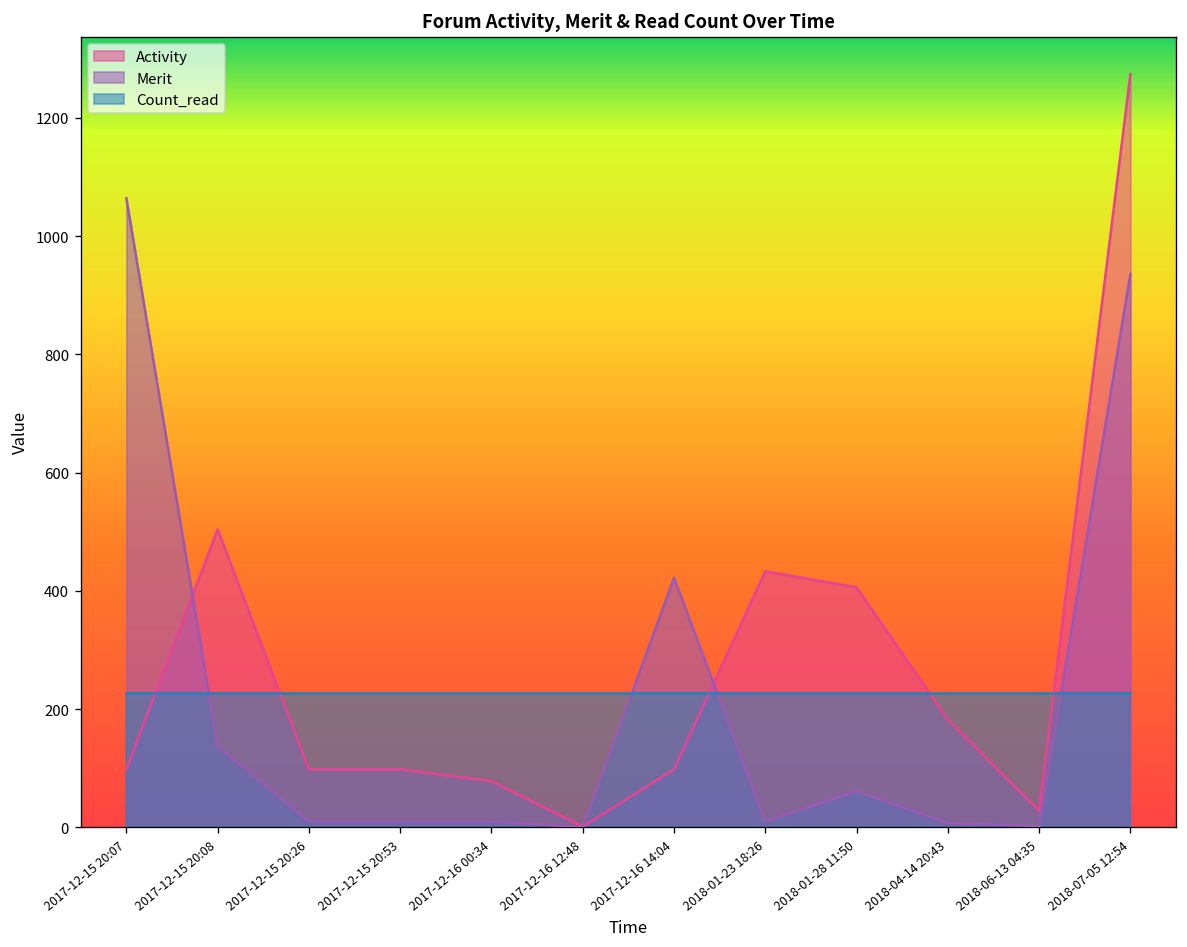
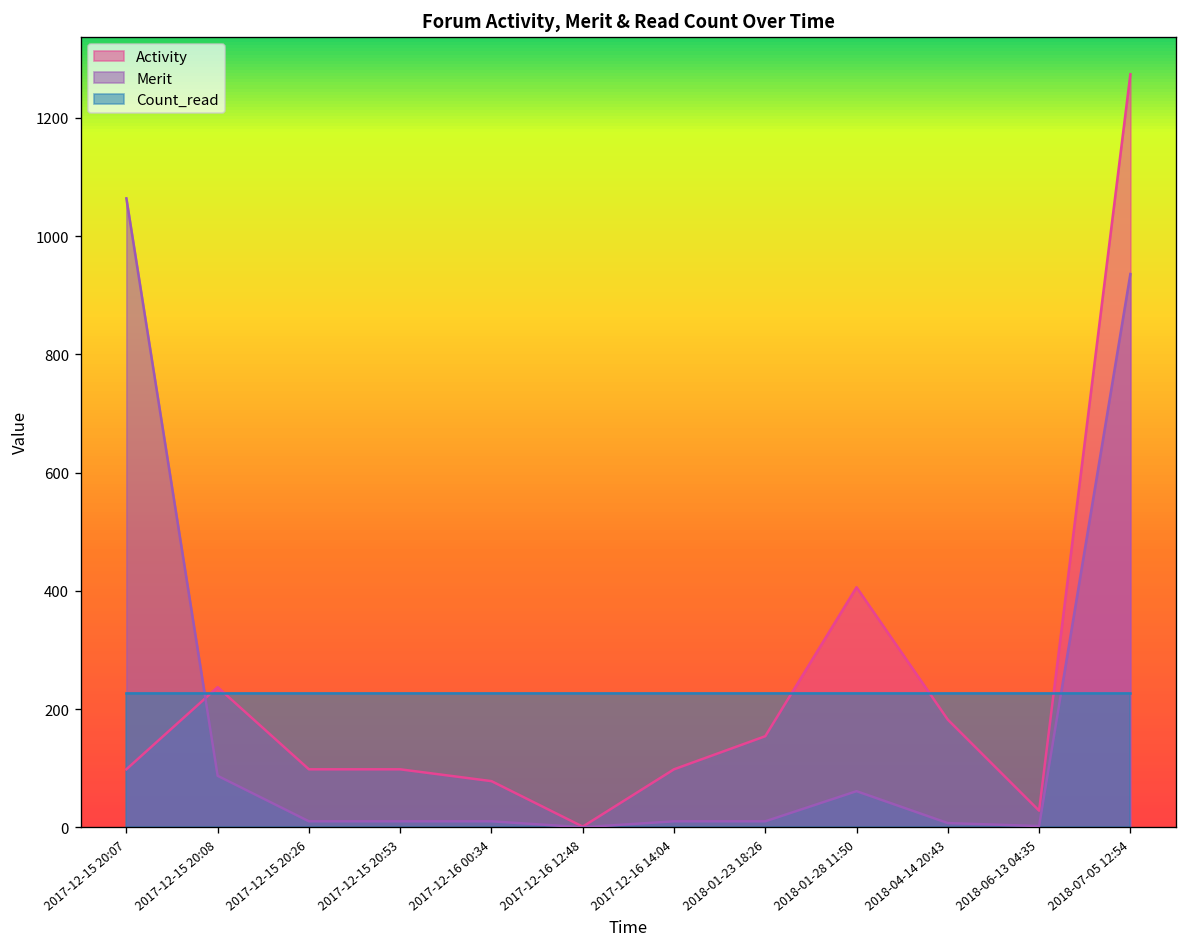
  {
    "Activity": {
      "2017-12-15 20:07": 100,
-     "2017-12-15 20:08": 500,
+     "2017-12-15 20:08": 240,
      "2017-12-15 20:26": 100,
      "2017-12-15 20:53": 100,
      "2017-12-16 00:34": 80,
      "2017-12-16 14:04": 100,
-     "2018-01-23 18:26": 430,
+     "2018-01-23 18:26": 150,
      "2018-01-28 11:50": 410,
      "2018-04-14 20:43": 180,
      "2018-06-13 04:35": 30,
      "2018-07-05 12:54": 1270
    },
    "Merit": {
      "2017-12-15 20:07": 1060,
-     "2017-12-15 20:08": 140,
+     "2017-12-15 20:08": 90,
      "2017-12-15 20:26": 10,
      "2017-12-15 20:53": 10,
      "2017-12-16 00:34": 10,
-     "2017-12-16 14:04": 420,
+     "2017-12-16 14:04": 10,
      "2018-01-23 18:26": 10,
      "2018-01-28 11:50": 60,
      "2018-04-14 20:43": 10,
      "2018-06-13 04:35": 0,
      "2018-07-05 12:54": 940
    },
    "Count_read": {
      "2017-12-15 20:07": 230,
      "2017-12-15 20:08": 230,
      "2017-12-15 20:26": 230,
      "2017-12-15 20:53": 230,
      "2017-12-16 00:34": 230,
      "2017-12-16 12:48": 230,
      "2017-12-16 14:04": 230,
      "2018-01-23 18:26": 230,
      "2018-01-28 11:50": 230,
      "2018-04-14 20:43": 230,
      "2018-06-13 04:35": 230,
      "2018-07-05 12:54": 230
    }
  }
